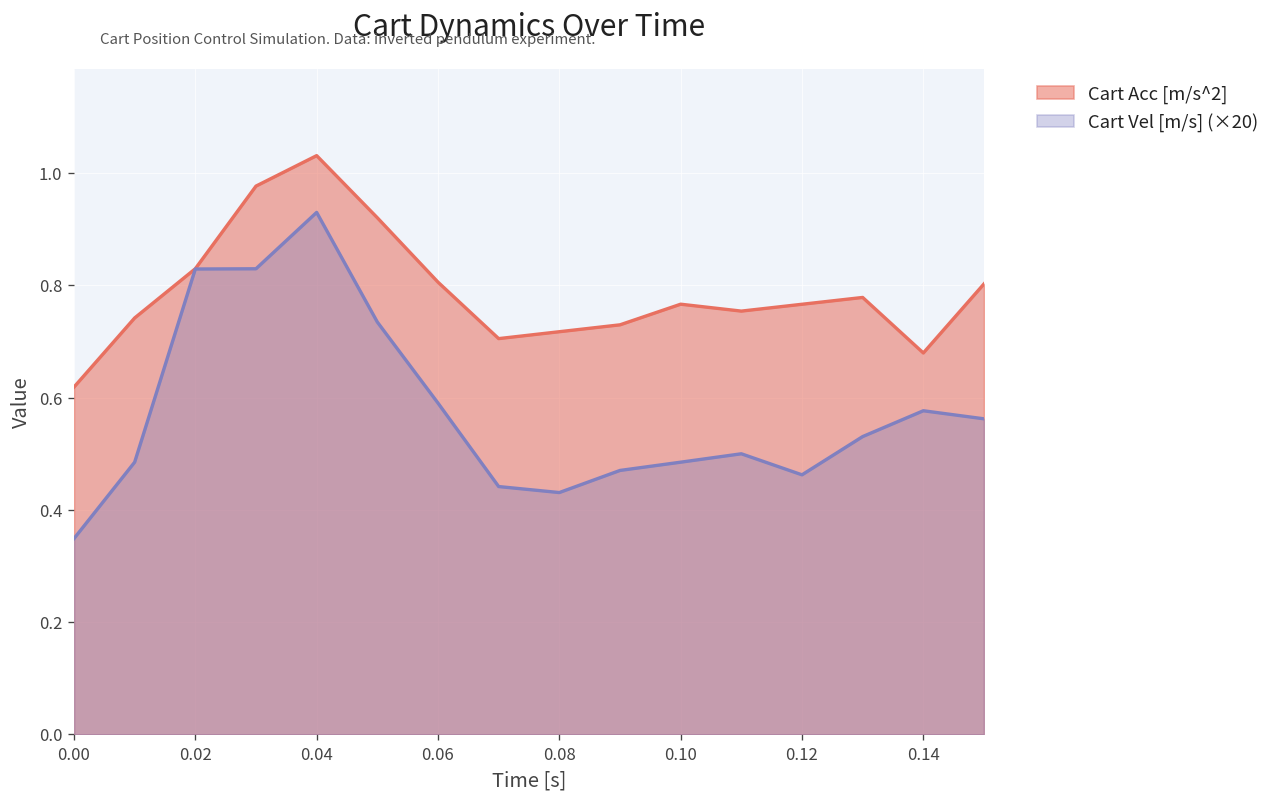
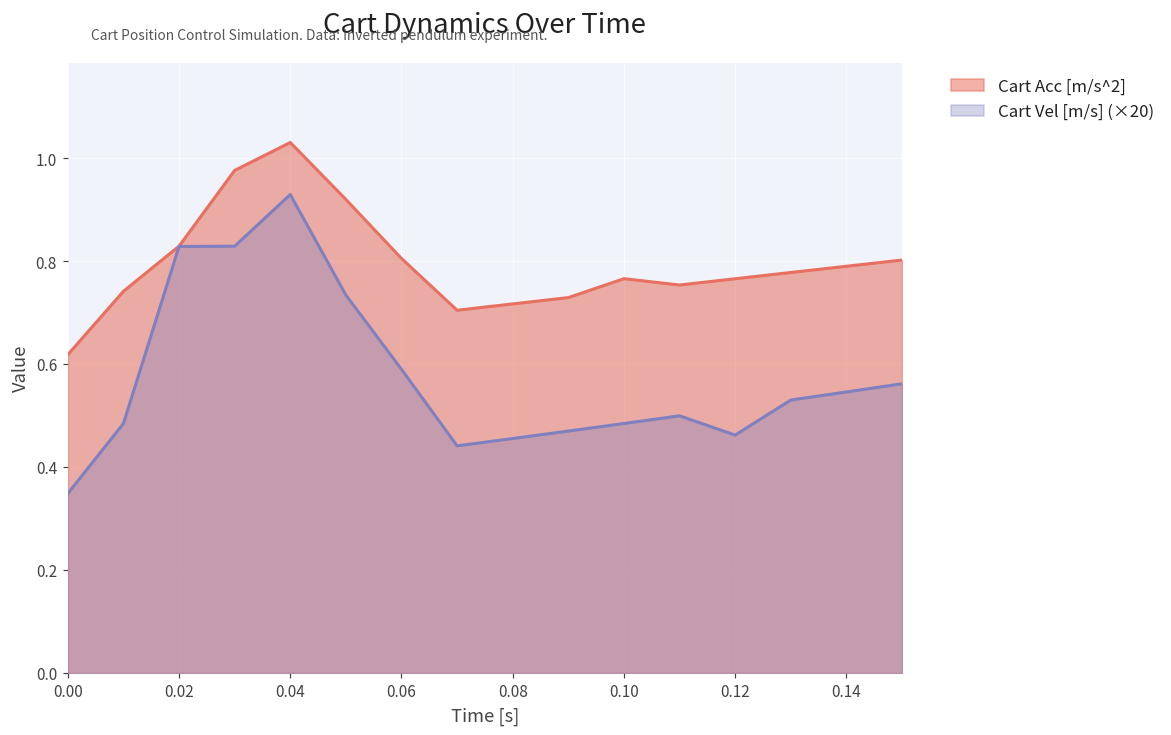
  {
    "Cart Acc [m/s^2]": {
      "0.00": 0.62,
      "0.04": 1.03,
      "0.06": 0.81,
      "0.08": 0.72,
      "0.10": 0.77,
      "0.12": 0.77,
-     "0.14": 0.68
+     "0.14": 0.79
    },
    "Cart Vel [m/s] (×20)": {
      "0.00": 0.35,
      "0.04": 0.93,
      "0.06": 0.59,
-     "0.08": 0.43,
+     "0.08": 0.46,
      "0.10": 0.49,
      "0.12": 0.46,
-     "0.14": 0.58
+     "0.14": 0.55
    }
  }
